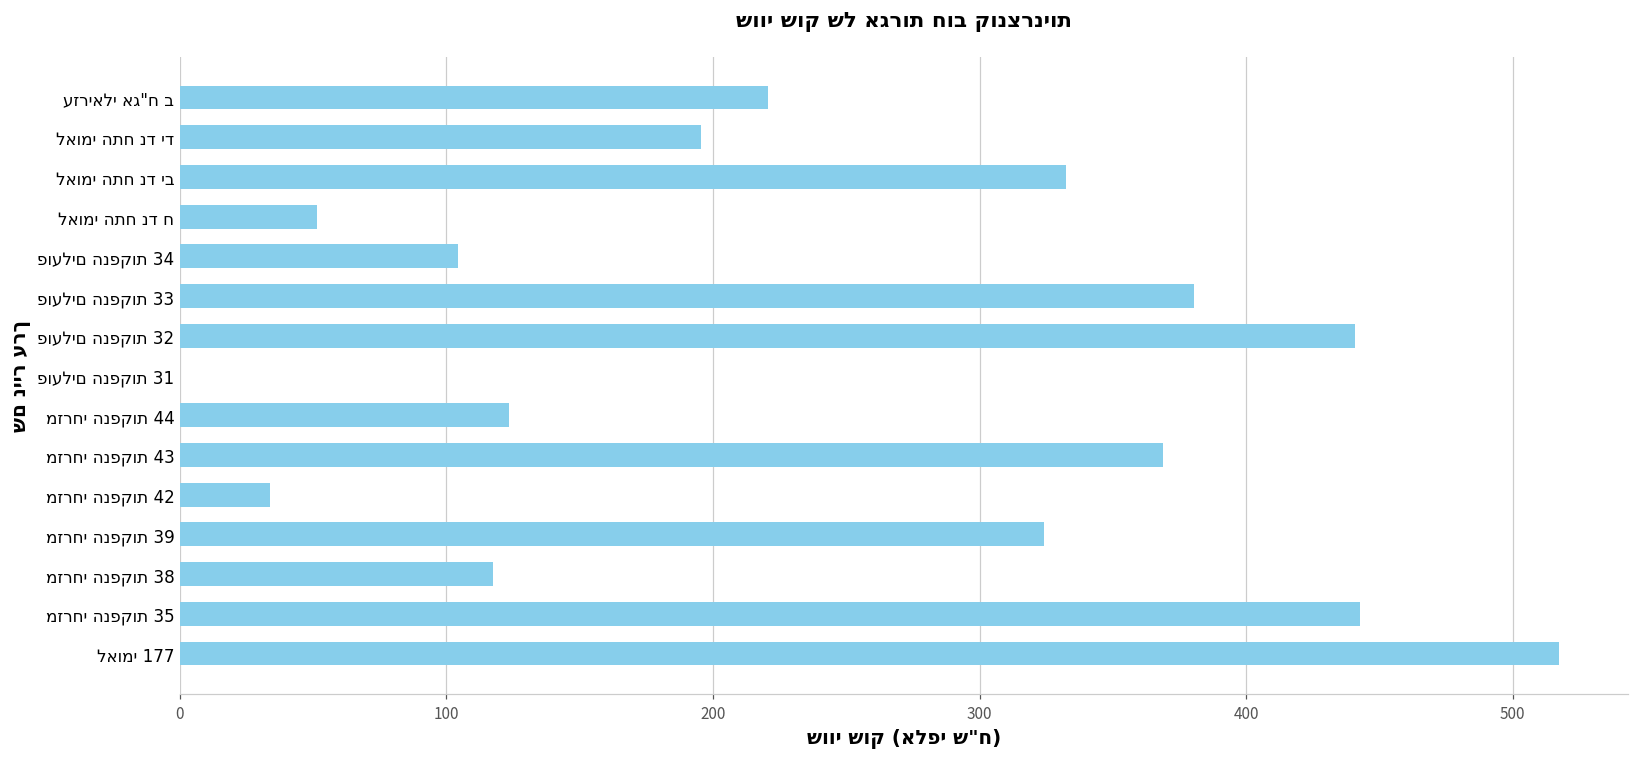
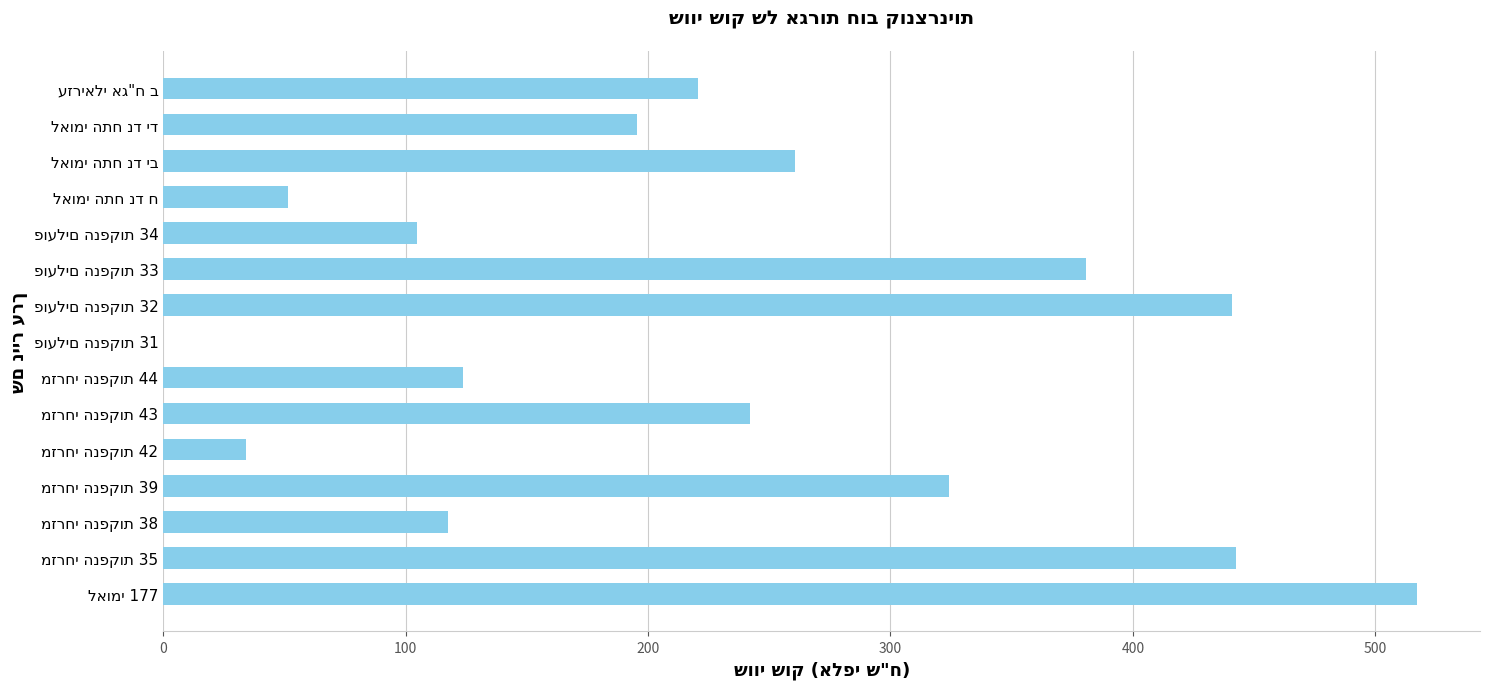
  {
    "עזריאלי אג\"ח ב": 220,
    "לאומי התח נד יד": 196,
-   "לאומי התח נד יב": 333,
+   "לאומי התח נד יב": 261,
    "לאומי התח נד ח": 52,
    "פועלים הנפקות 34": 105,
    "פועלים הנפקות 33": 380,
    "פועלים הנפקות 32": 441,
    "מזרחי הנפקות 44": 124,
-   "מזרחי הנפקות 43": 369,
+   "מזרחי הנפקות 43": 242,
    "מזרחי הנפקות 42": 34,
    "מזרחי הנפקות 39": 324,
    "מזרחי הנפקות 38": 118,
    "מזרחי הנפקות 35": 443,
    "לאומי 177": 517
  }
